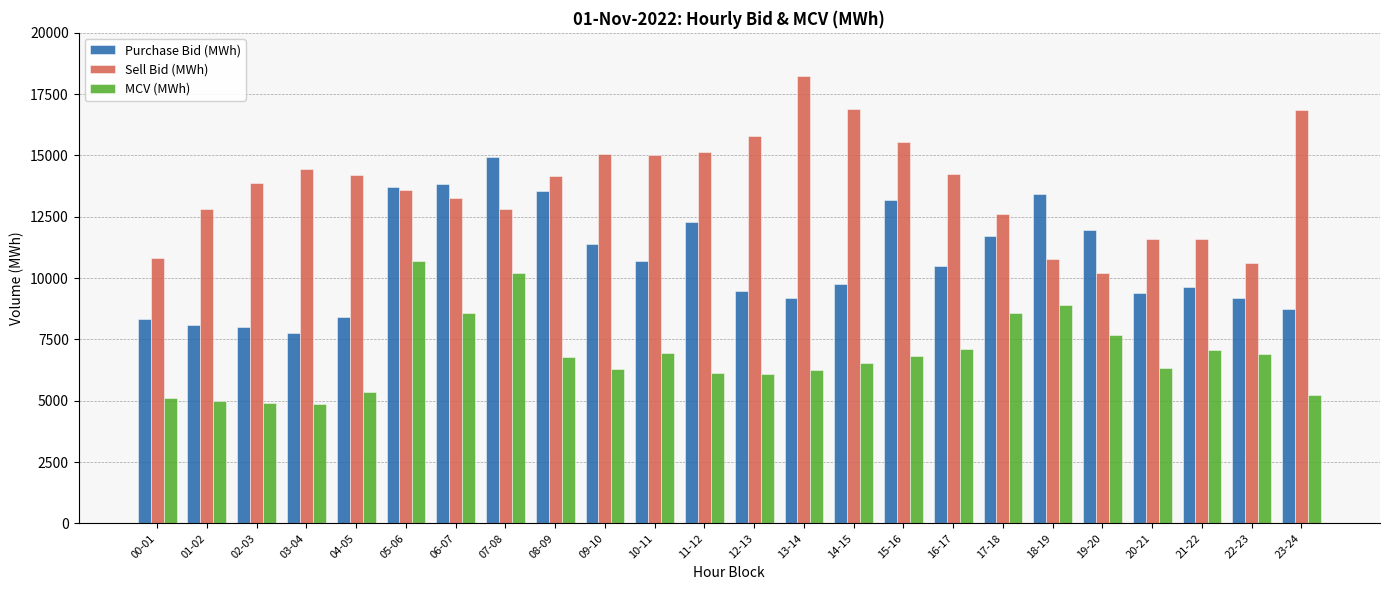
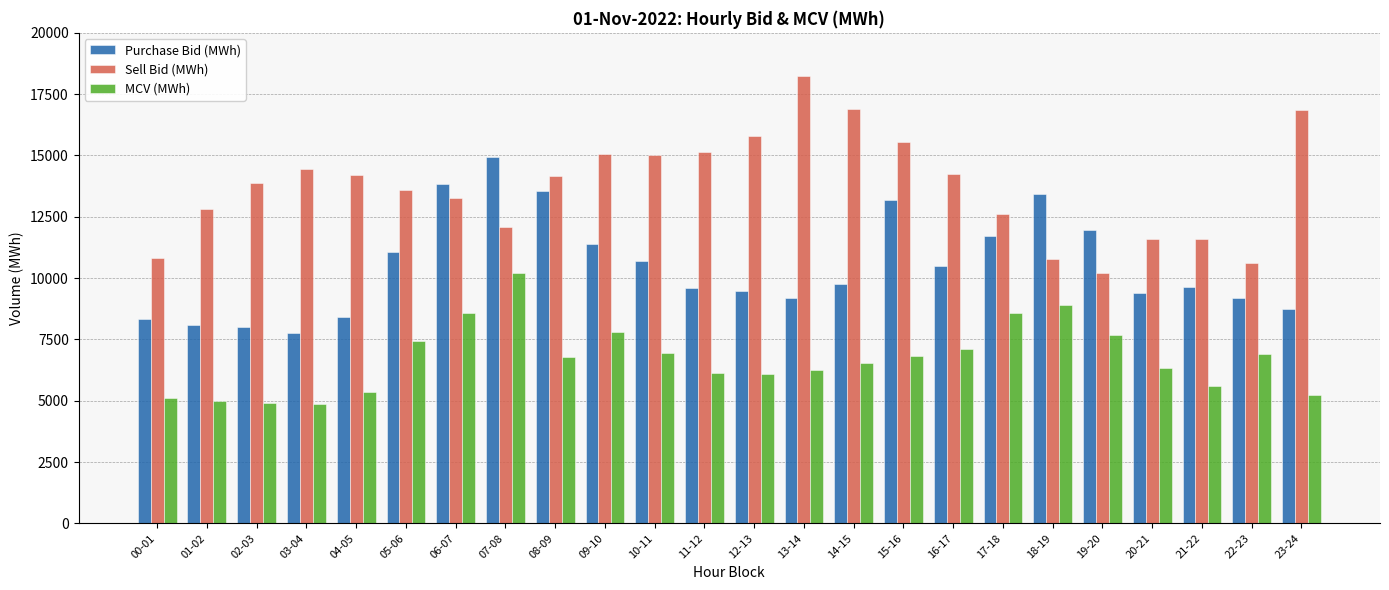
  {
    "Purchase Bid (MWh)": {
      "00-01": 8300,
      "01-02": 8100,
      "02-03": 8000,
      "03-04": 7800,
      "04-05": 8400,
-     "05-06": 13700,
+     "05-06": 11100,
      "06-07": 13800,
      "07-08": 14900,
      "08-09": 13600,
      "09-10": 11400,
      "10-11": 10700,
-     "11-12": 12300,
+     "11-12": 9600,
      "12-13": 9500,
      "13-14": 9200,
      "14-15": 9700,
      "15-16": 13200,
      "16-17": 10500,
      "17-18": 11700,
      "18-19": 13400,
      "19-20": 12000,
      "20-21": 9400,
      "21-22": 9600,
      "22-23": 9200,
      "23-24": 8700
    },
    "Sell Bid (MWh)": {
      "00-01": 10800,
      "01-02": 12800,
      "02-03": 13900,
      "03-04": 14400,
      "04-05": 14200,
      "05-06": 13600,
      "06-07": 13300,
-     "07-08": 12800,
+     "07-08": 12100,
      "08-09": 14100,
      "09-10": 15000,
      "10-11": 15000,
      "11-12": 15200,
      "12-13": 15800,
      "13-14": 18200,
      "14-15": 16900,
      "15-16": 15500,
      "16-17": 14300,
      "17-18": 12600,
      "18-19": 10800,
      "19-20": 10200,
      "20-21": 11600,
      "21-22": 11600,
      "22-23": 10600,
      "23-24": 16800
    },
    "MCV (MWh)": {
      "00-01": 5100,
      "01-02": 5000,
      "02-03": 4900,
      "03-04": 4800,
      "04-05": 5300,
-     "05-06": 10700,
+     "05-06": 7400,
      "06-07": 8600,
      "07-08": 10200,
      "08-09": 6800,
-     "09-10": 6300,
+     "09-10": 7800,
      "10-11": 7000,
      "11-12": 6100,
      "12-13": 6100,
      "13-14": 6200,
      "14-15": 6500,
      "15-16": 6800,
      "16-17": 7100,
      "17-18": 8600,
      "18-19": 8900,
      "19-20": 7700,
      "20-21": 6300,
-     "21-22": 7100,
+     "21-22": 5600,
      "22-23": 6900,
      "23-24": 5300
    }
  }
